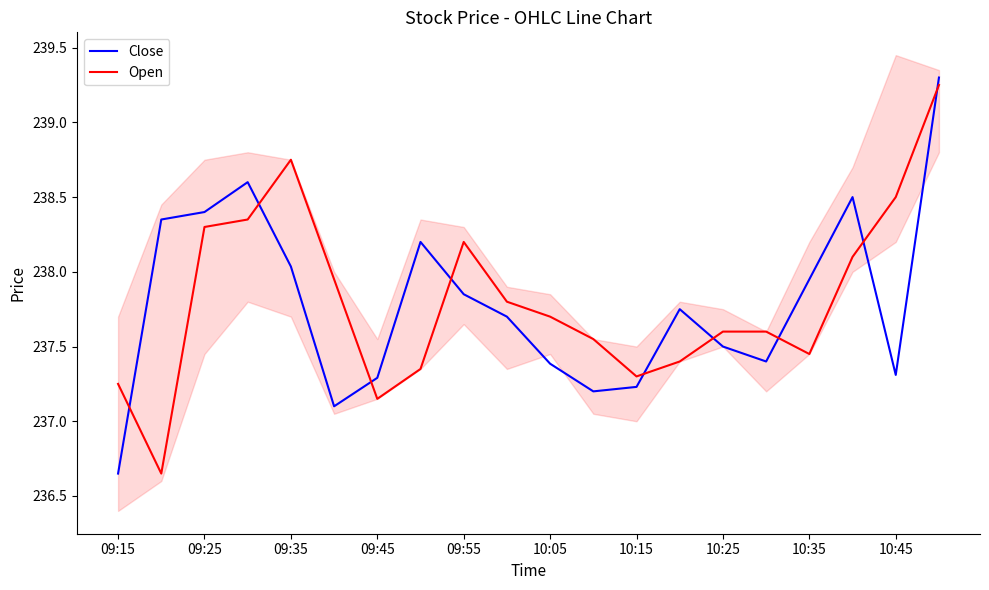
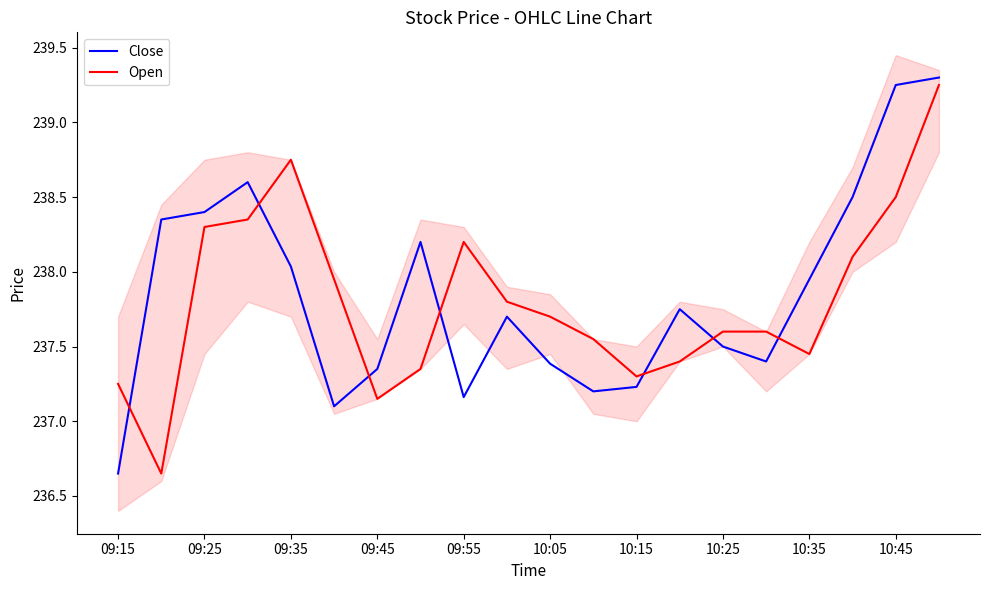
  {
    "Close": {
      "09:15": 236.65,
      "09:25": 238.40,
      "09:35": 238.04,
-     "09:45": 237.29,
-     "09:55": 237.85,
+     "09:45": 237.35,
+     "09:55": 237.16,
      "10:05": 237.39,
      "10:15": 237.23,
      "10:25": 237.50,
      "10:35": 237.95,
-     "10:45": 237.31
+     "10:45": 239.25
    }
  }
